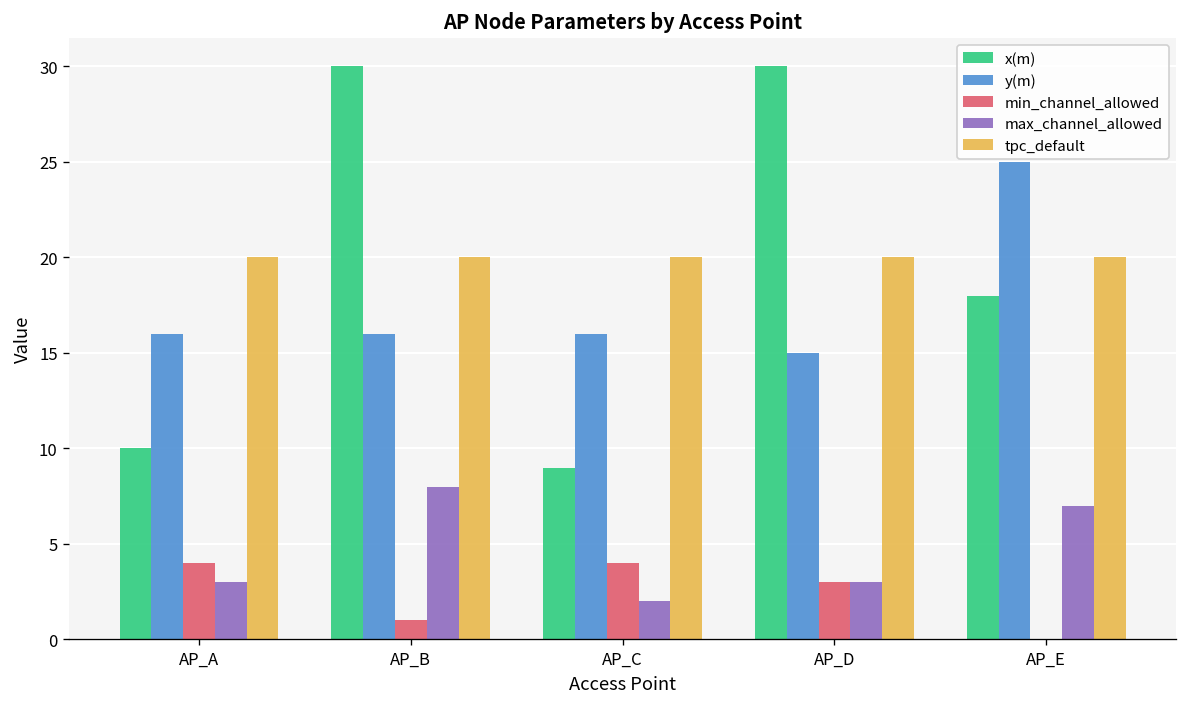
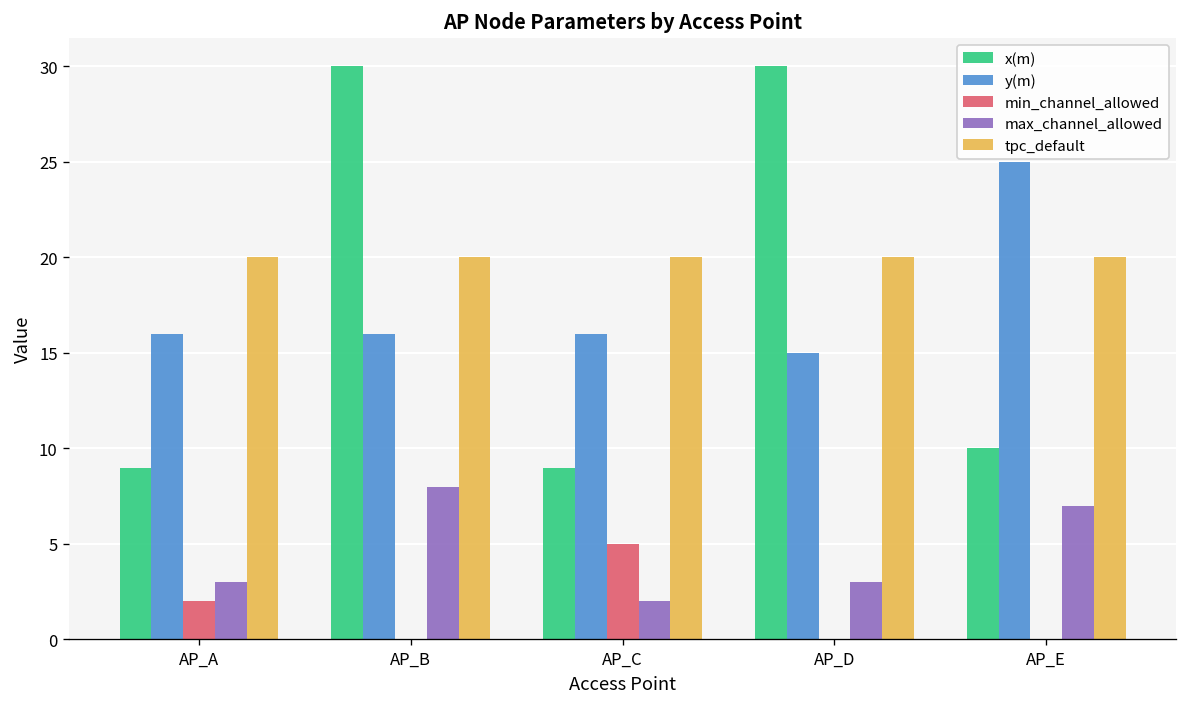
  {
    "x(m)": {
-     "AP_A": 10,
+     "AP_A": 9,
      "AP_B": 30,
      "AP_C": 9,
      "AP_D": 30,
-     "AP_E": 18
+     "AP_E": 10
    },
    "y(m)": {
      "AP_A": 16,
      "AP_B": 16,
      "AP_C": 16,
      "AP_D": 15
    },
    "min_channel_allowed": {
-     "AP_A": 4,
-     "AP_B": 1,
-     "AP_C": 4,
-     "AP_D": 3,
+     "AP_A": 2,
+     "AP_B": 0,
+     "AP_C": 5,
+     "AP_D": 0,
      "AP_E": 0
    },
    "max_channel_allowed": {
      "AP_A": 3,
      "AP_B": 8,
      "AP_C": 2,
      "AP_D": 3,
      "AP_E": 7
    },
    "tpc_default": {
      "AP_A": 20,
      "AP_B": 20,
      "AP_C": 20,
      "AP_D": 20,
      "AP_E": 20
    }
  }
